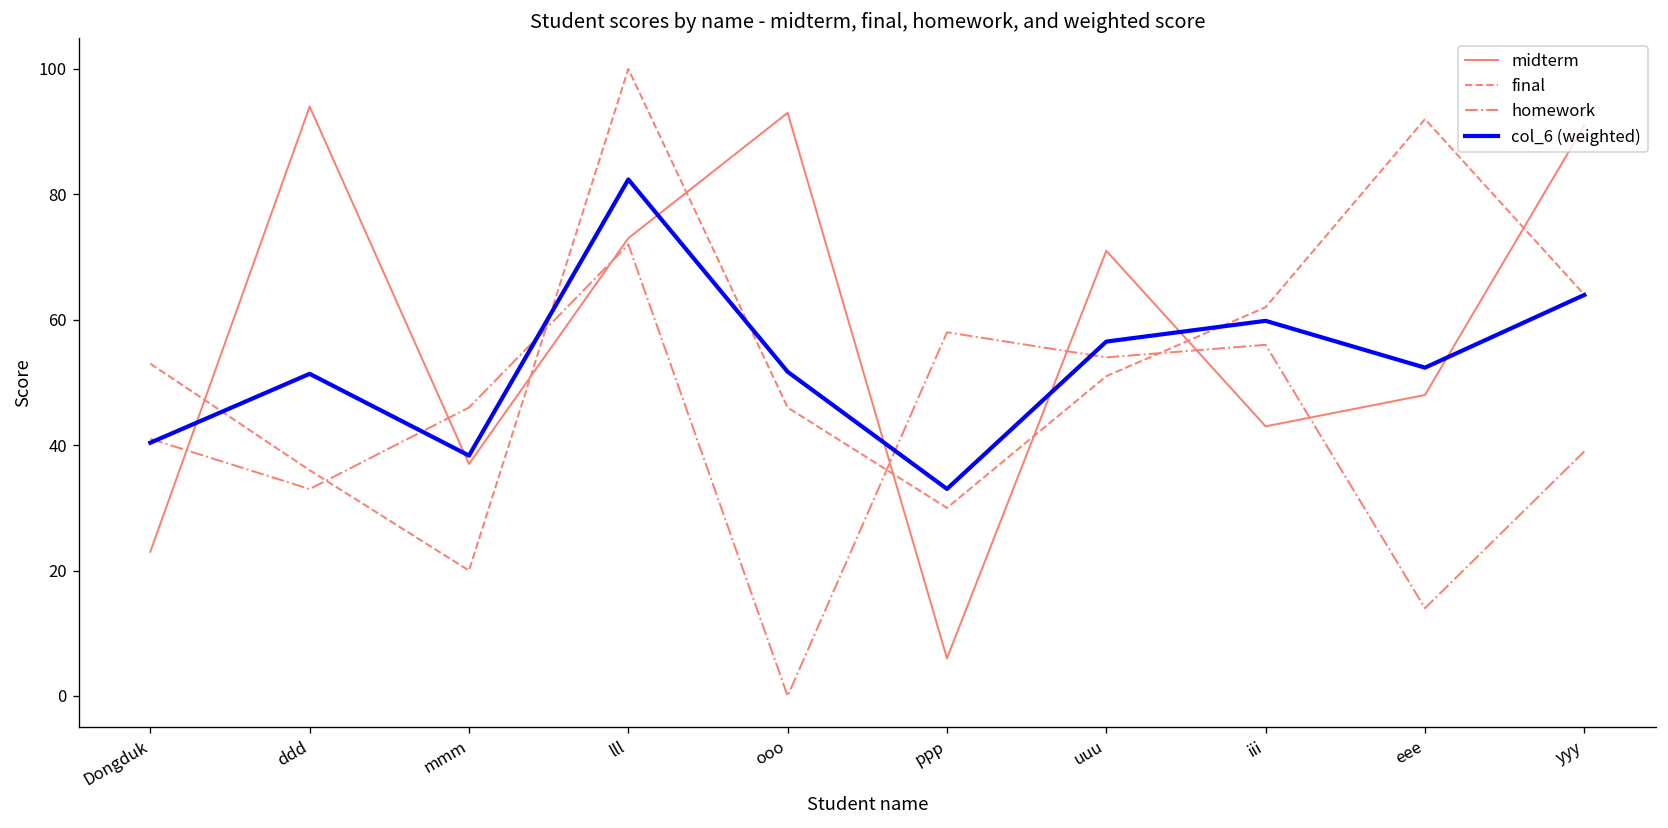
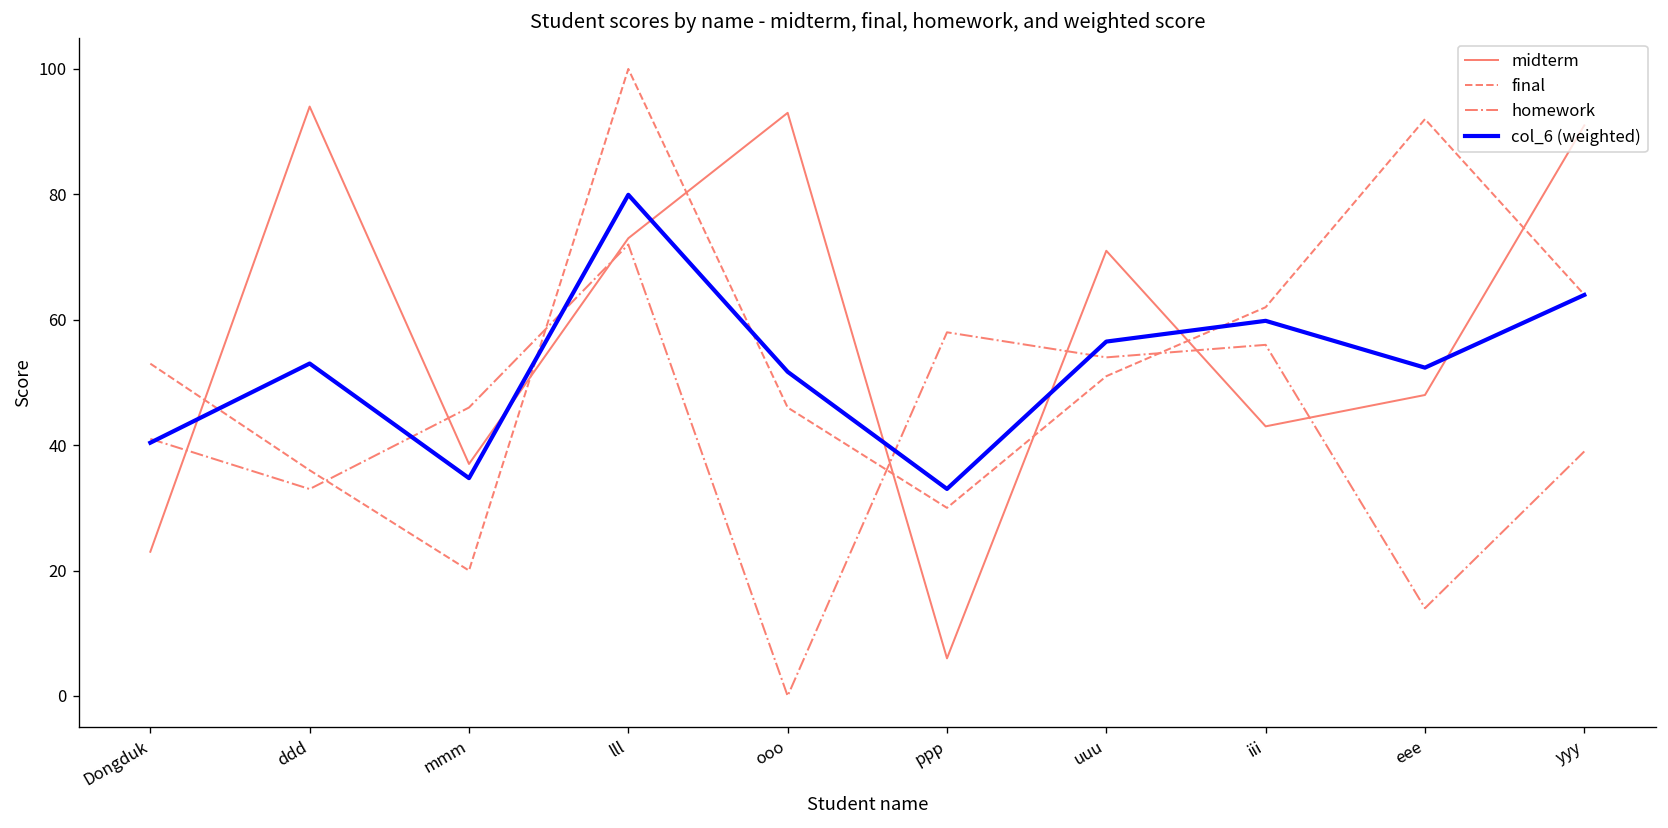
  {
    "col_6 (weighted)": {
      "Dongduk": 40,
-     "ddd": 51,
-     "mmm": 38,
-     "lll": 82,
+     "ddd": 53,
+     "mmm": 35,
+     "lll": 80,
      "ooo": 52,
      "ppp": 33,
      "uuu": 57,
      "iii": 60,
      "eee": 52
    }
  }
